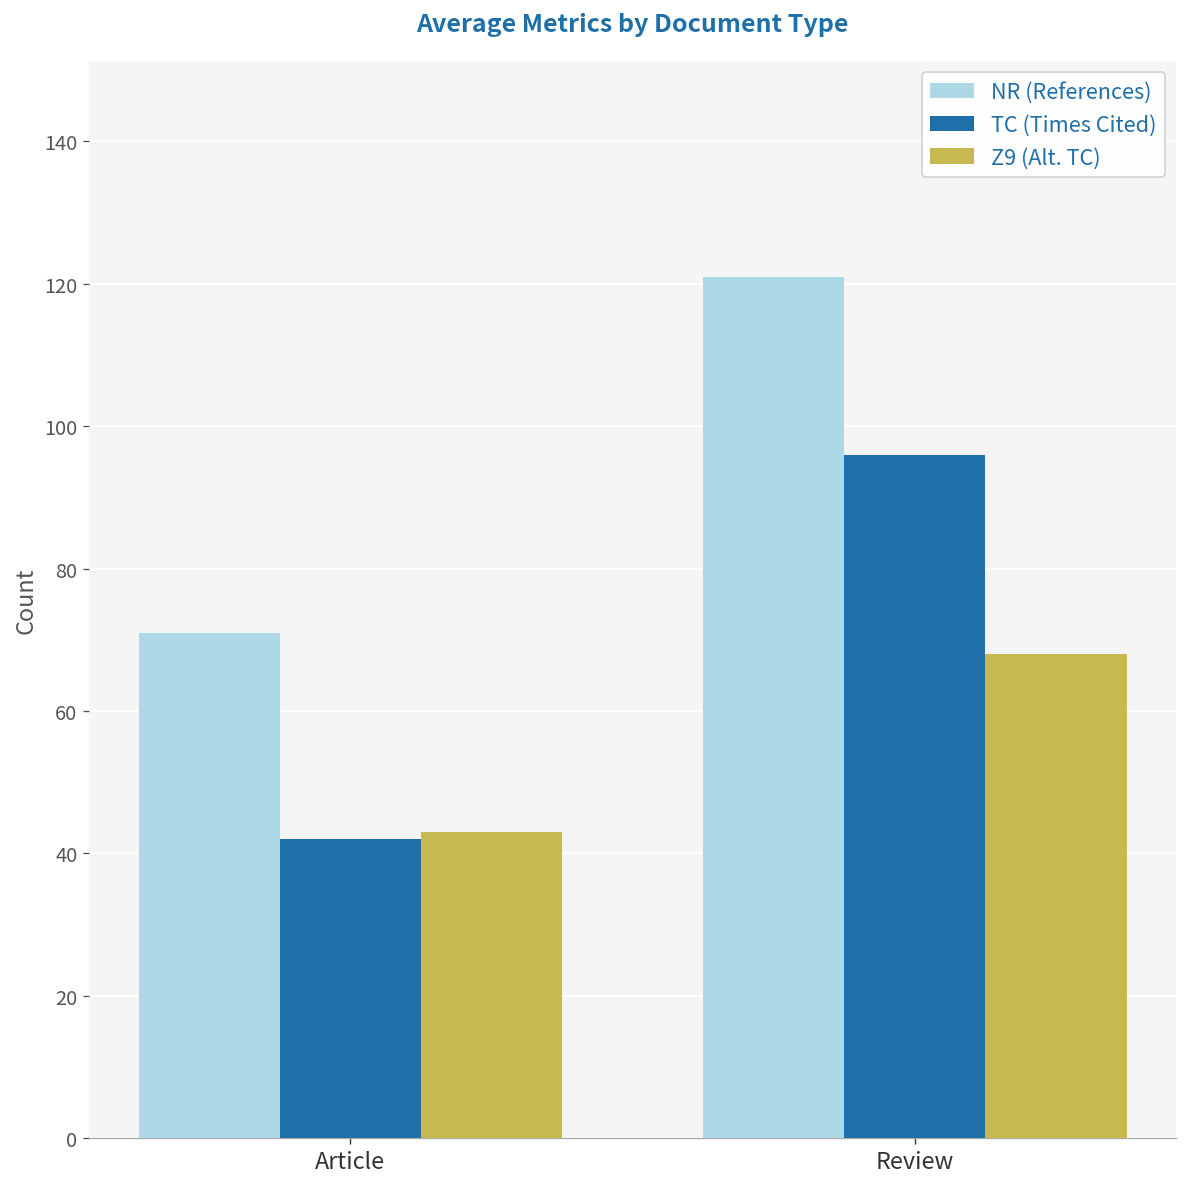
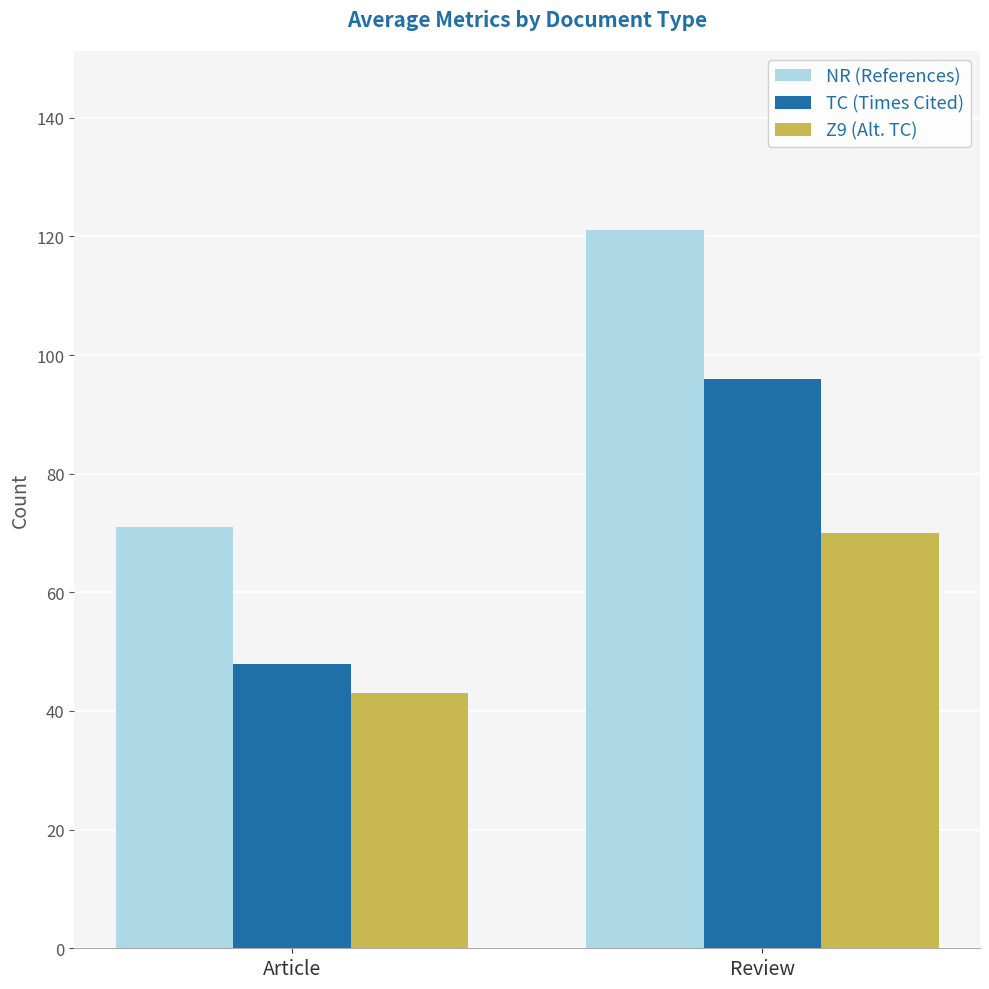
  {
    "NR (References)": {
      "Article": 71,
      "Review": 121
    },
    "TC (Times Cited)": {
-     "Article": 42,
+     "Article": 48,
      "Review": 96
    },
    "Z9 (Alt. TC)": {
      "Article": 43,
-     "Review": 68
+     "Review": 70
    }
  }
